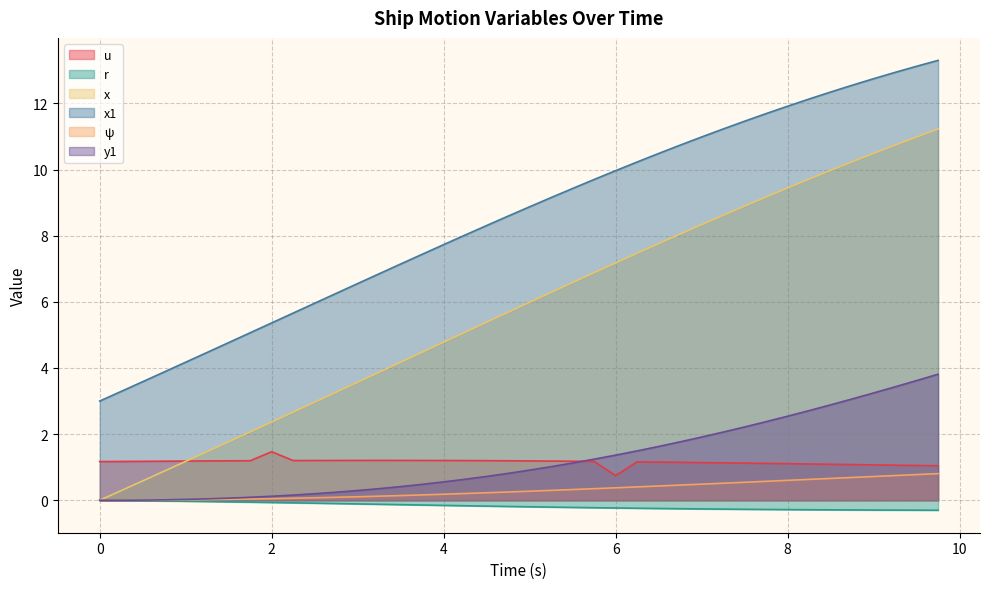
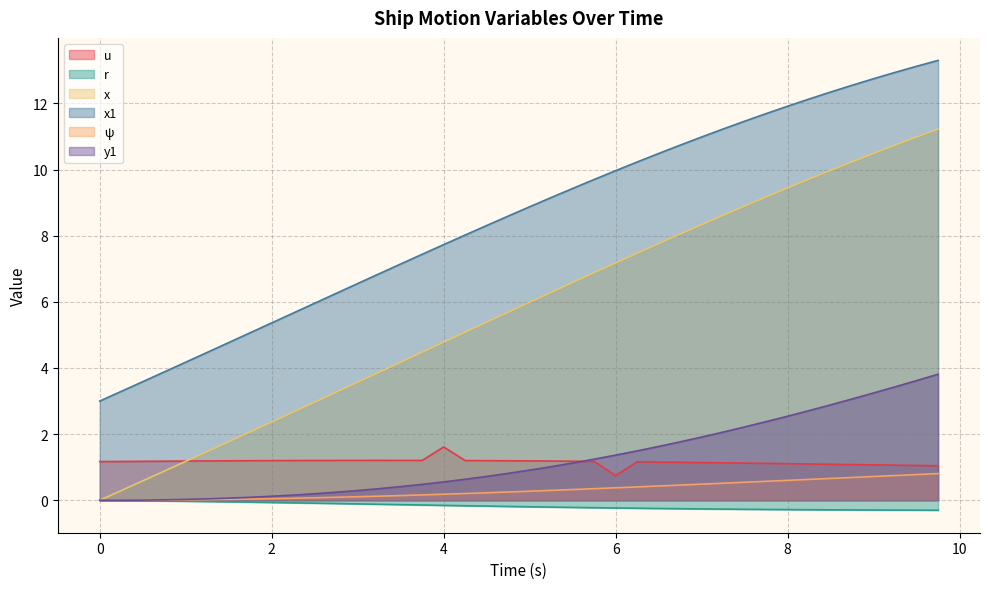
  {
    "u": {
      "0": 1.2,
-     "2": 1.5,
-     "4": 1.2,
+     "2": 1.2,
+     "4": 1.6,
      "6": 0.7,
      "8": 1.1
    }
  }
